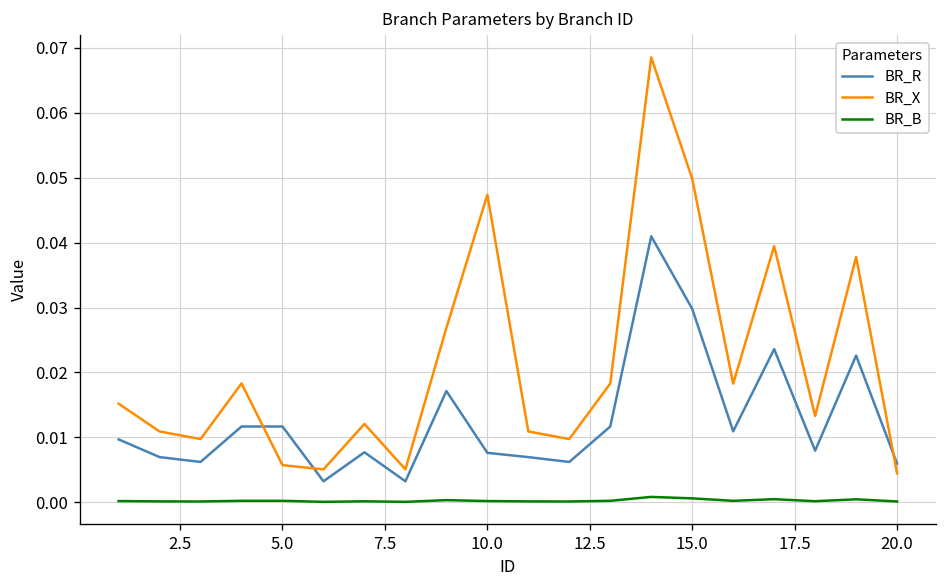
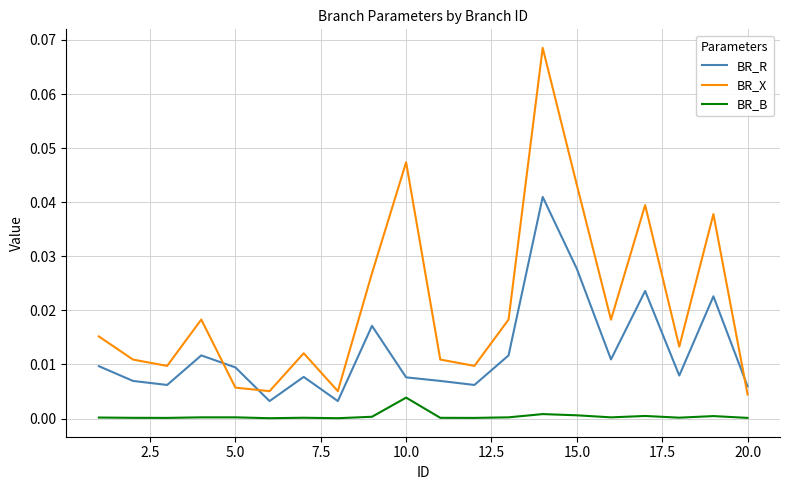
  {
    "BR_R": {
-     "5.0": 0.012,
+     "5.0": 0.009,
      "10.0": 0.008,
-     "15.0": 0.030,
+     "15.0": 0.028,
      "20.0": 0.006
    },
    "BR_X": {
      "5.0": 0.006,
      "10.0": 0.047,
-     "15.0": 0.050,
+     "15.0": 0.043,
      "20.0": 0.004
    },
    "BR_B": {
      "5.0": 0.000,
-     "10.0": 0.000,
+     "10.0": 0.004,
      "15.0": 0.001,
      "20.0": 0.000
    }
  }
